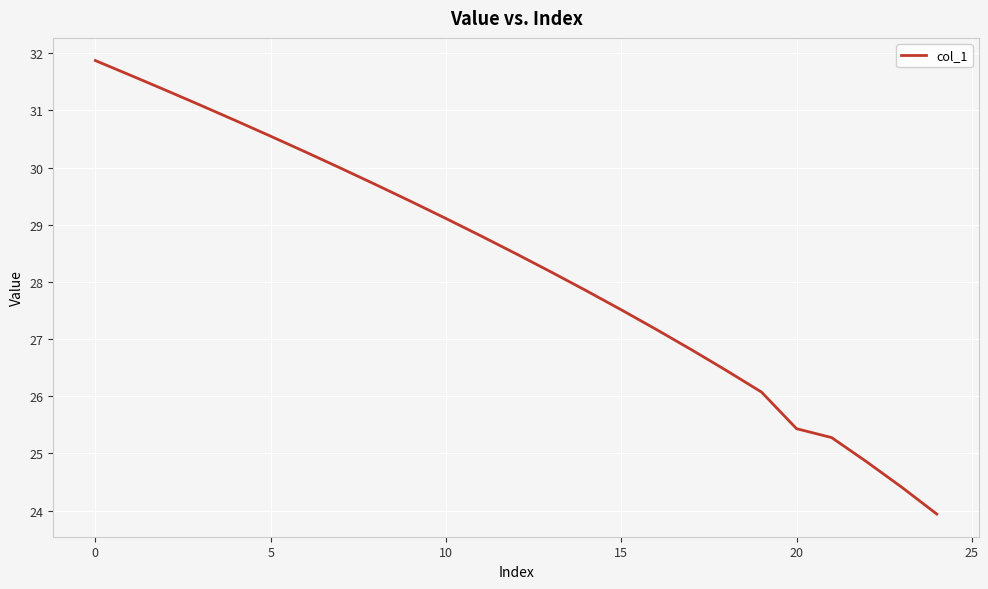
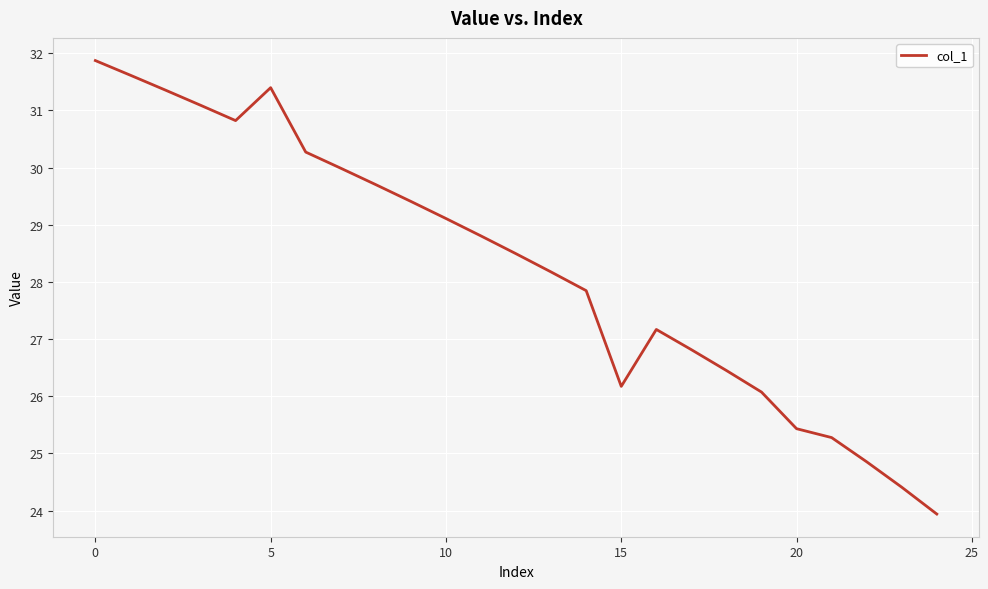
  {
    "0": 31.9,
-   "5": 30.6,
+   "5": 31.4,
    "10": 29.1,
-   "15": 27.5,
+   "15": 26.2,
    "20": 25.4
  }
